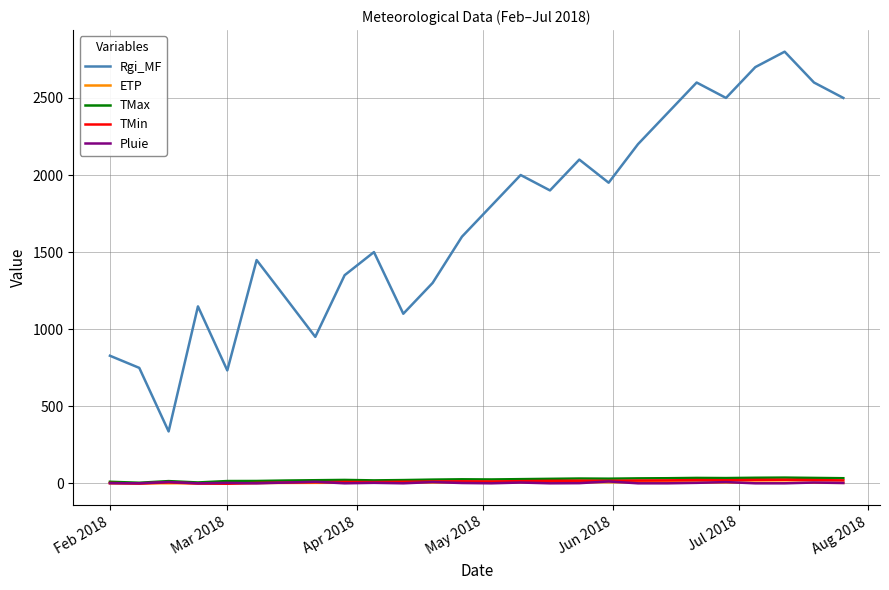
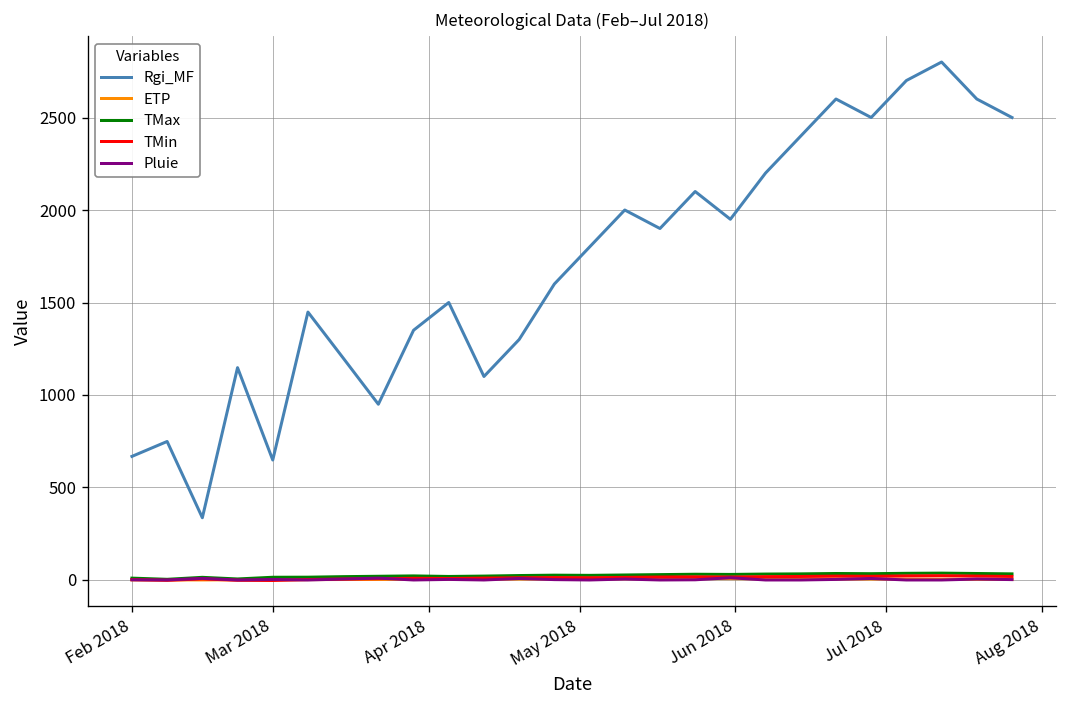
  {
    "Rgi_MF": {
-     "Feb 2018": 830,
-     "Mar 2018": 730
+     "Feb 2018": 670,
+     "Mar 2018": 650
    }
  }
